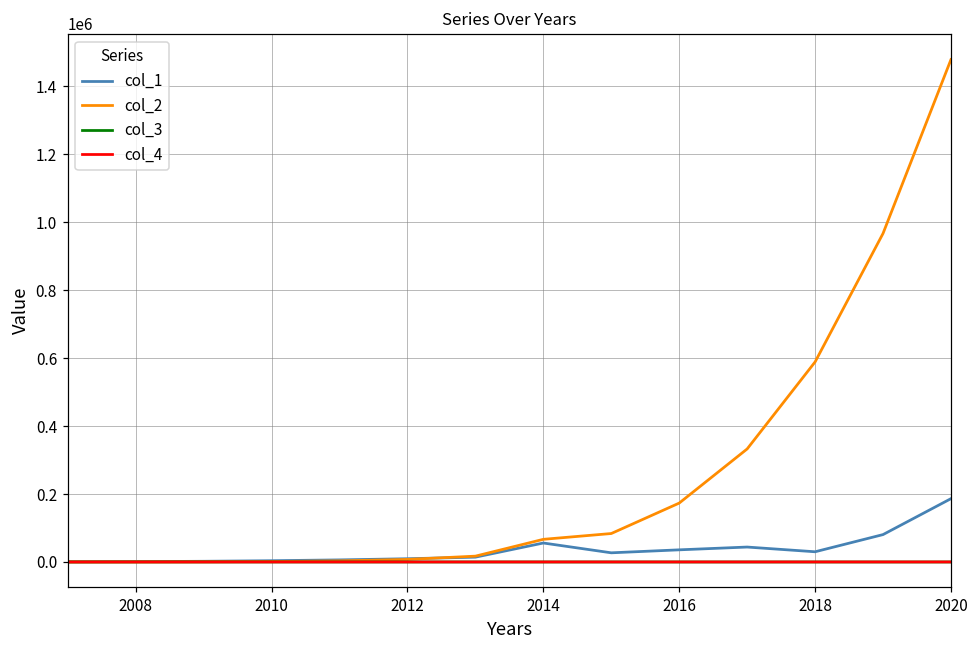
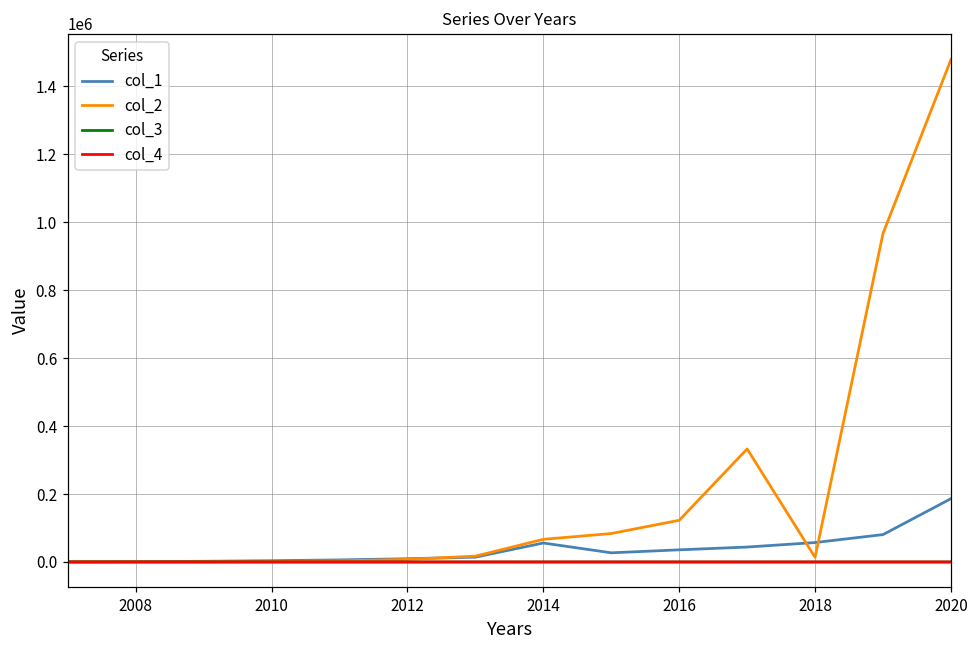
  {
    "col_1": {
      "2014": 60000,
      "2016": 40000,
-     "2018": 30000,
+     "2018": 60000,
      "2020": 190000
    },
    "col_2": {
      "2014": 70000,
-     "2016": 170000,
-     "2018": 590000,
+     "2016": 120000,
+     "2018": 10000,
      "2020": 1480000
    },
    "col_4": {
      "2014": 0,
      "2016": 0,
      "2018": 0,
      "2020": 0
    }
  }
